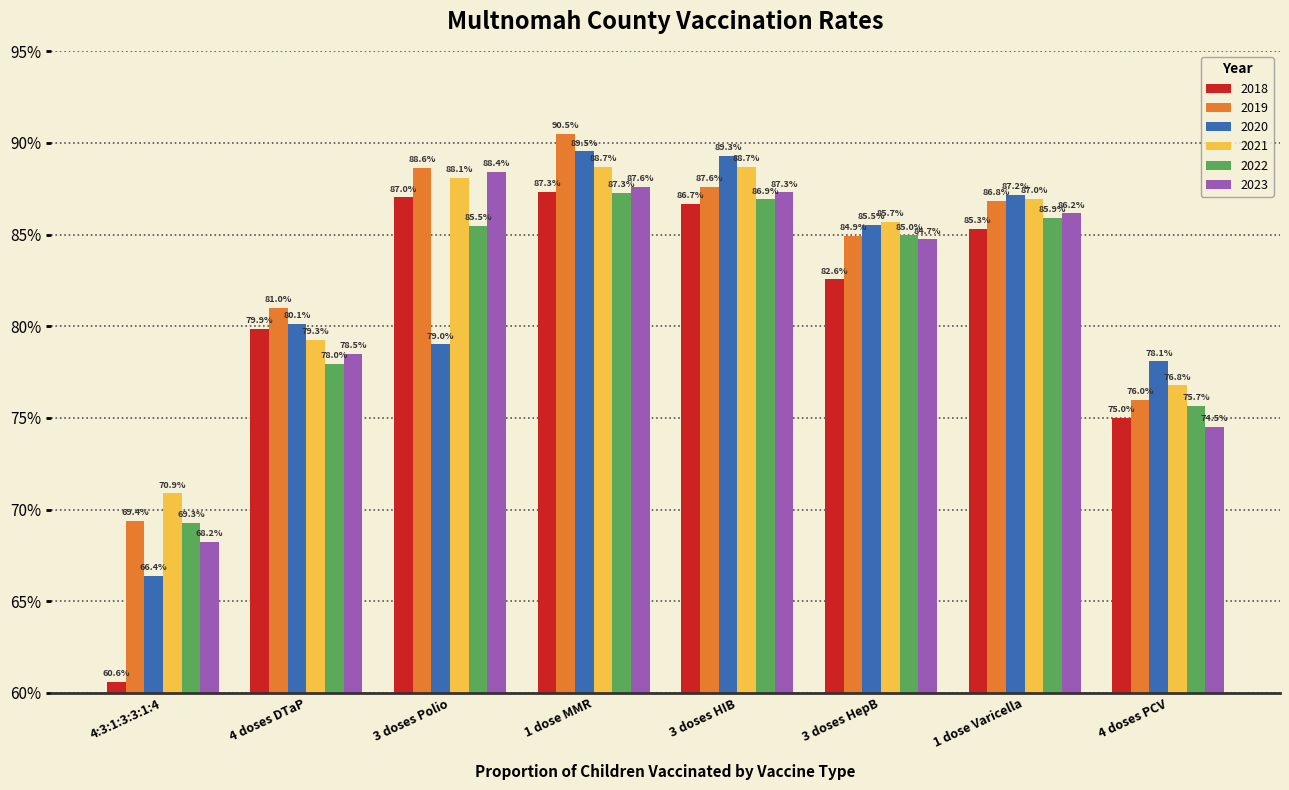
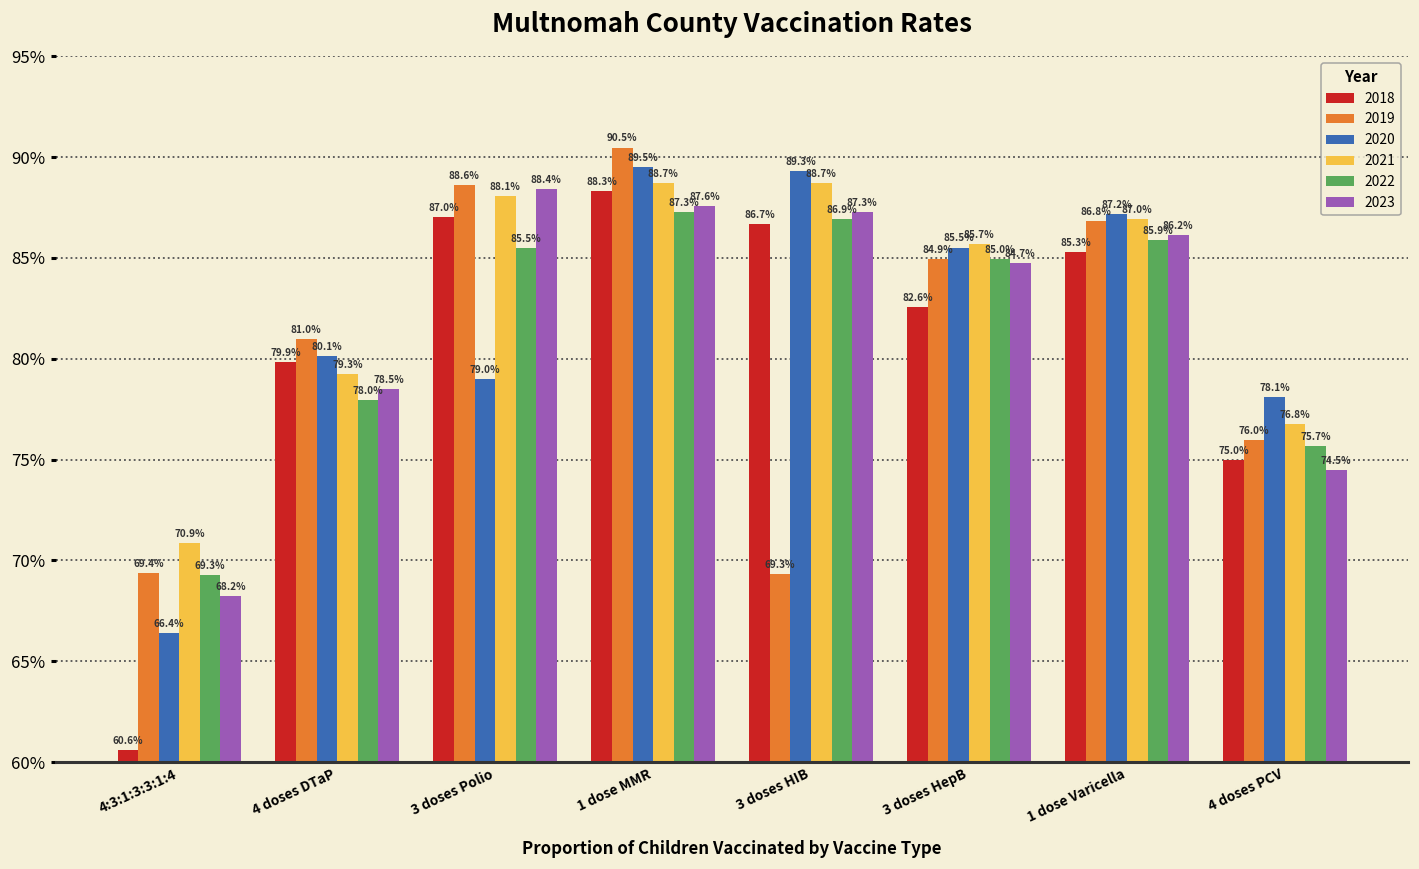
  {
    "2018": {
      "4:3:1:3:3:1:4": "60.6%",
      "4 doses DTaP": "79.9%",
      "3 doses Polio": "87.0%",
-     "1 dose MMR": "87.3%",
+     "1 dose MMR": "88.3%",
      "3 doses HIB": "86.7%",
      "3 doses HepB": "82.6%",
      "1 dose Varicella": "85.3%",
      "4 doses PCV": "75.0%"
    },
    "2019": {
      "4:3:1:3:3:1:4": "69.4%",
      "4 doses DTaP": "81.0%",
      "3 doses Polio": "88.6%",
      "1 dose MMR": "90.5%",
-     "3 doses HIB": "87.6%",
+     "3 doses HIB": "69.3%",
      "3 doses HepB": "84.9%",
      "1 dose Varicella": "86.8%",
      "4 doses PCV": "76.0%"
    },
    "2020": {
      "4:3:1:3:3:1:4": "66.4%",
      "4 doses DTaP": "80.1%",
      "3 doses Polio": "79.0%",
      "1 dose MMR": "89.5%",
      "3 doses HIB": "89.3%",
      "4 doses PCV": "78.1%"
    },
    "2021": {
      "4:3:1:3:3:1:4": "70.9%",
      "4 doses DTaP": "79.3%",
      "3 doses Polio": "88.1%",
      "1 dose MMR": "88.7%",
      "3 doses HIB": "88.7%",
      "4 doses PCV": "76.8%"
    },
    "2022": {
      "4:3:1:3:3:1:4": "69.3%",
      "4 doses DTaP": "78.0%",
      "3 doses Polio": "85.5%",
      "1 dose MMR": "87.3%",
      "3 doses HIB": "86.9%",
      "4 doses PCV": "75.7%"
    },
    "2023": {
      "4:3:1:3:3:1:4": "68.2%",
      "4 doses DTaP": "78.5%",
      "3 doses Polio": "88.4%",
      "1 dose MMR": "87.6%",
      "3 doses HIB": "87.3%",
      "4 doses PCV": "74.5%"
    }
  }
